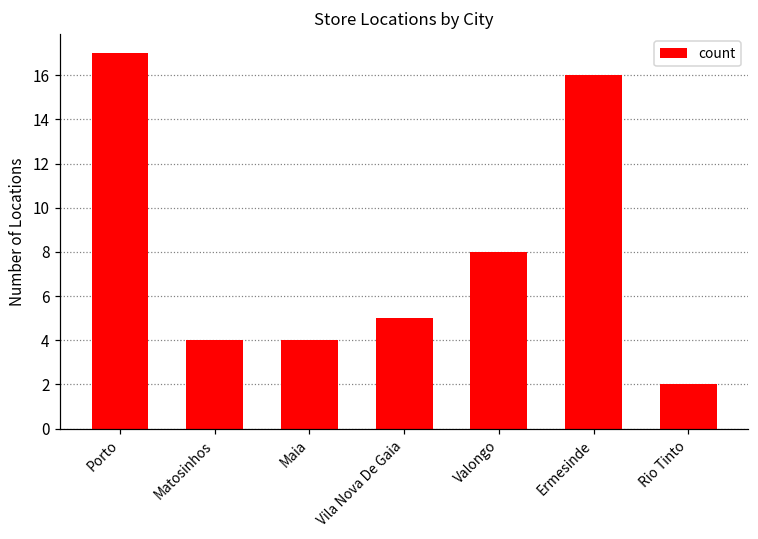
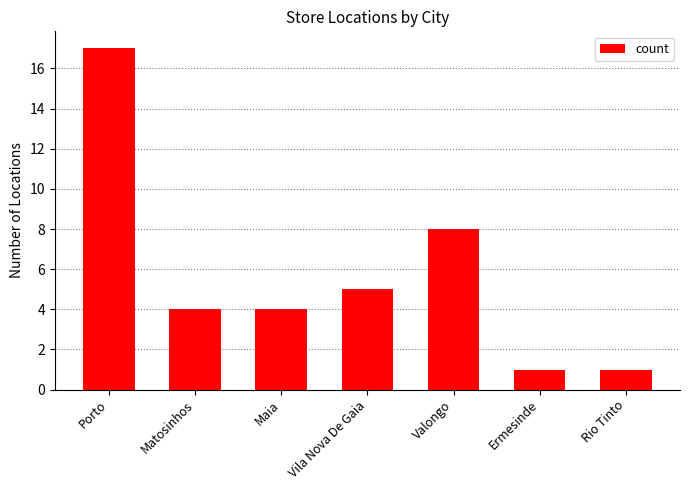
  {
    "Porto": 17,
    "Matosinhos": 4,
    "Maia": 4,
    "Vila Nova De Gaia": 5,
    "Valongo": 8,
-   "Ermesinde": 16,
-   "Rio Tinto": 2
+   "Ermesinde": 1,
+   "Rio Tinto": 1
  }
